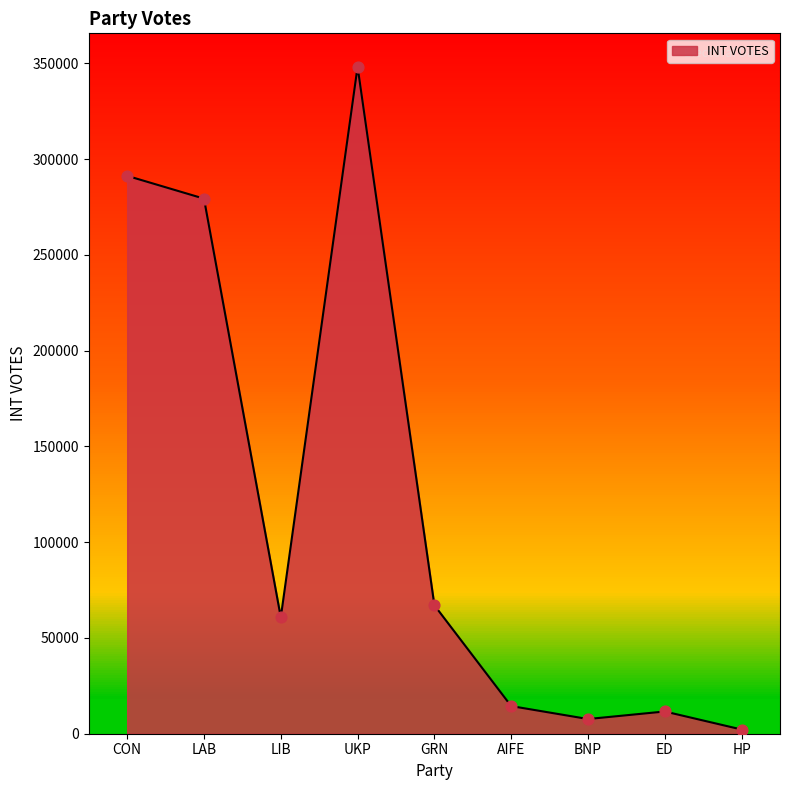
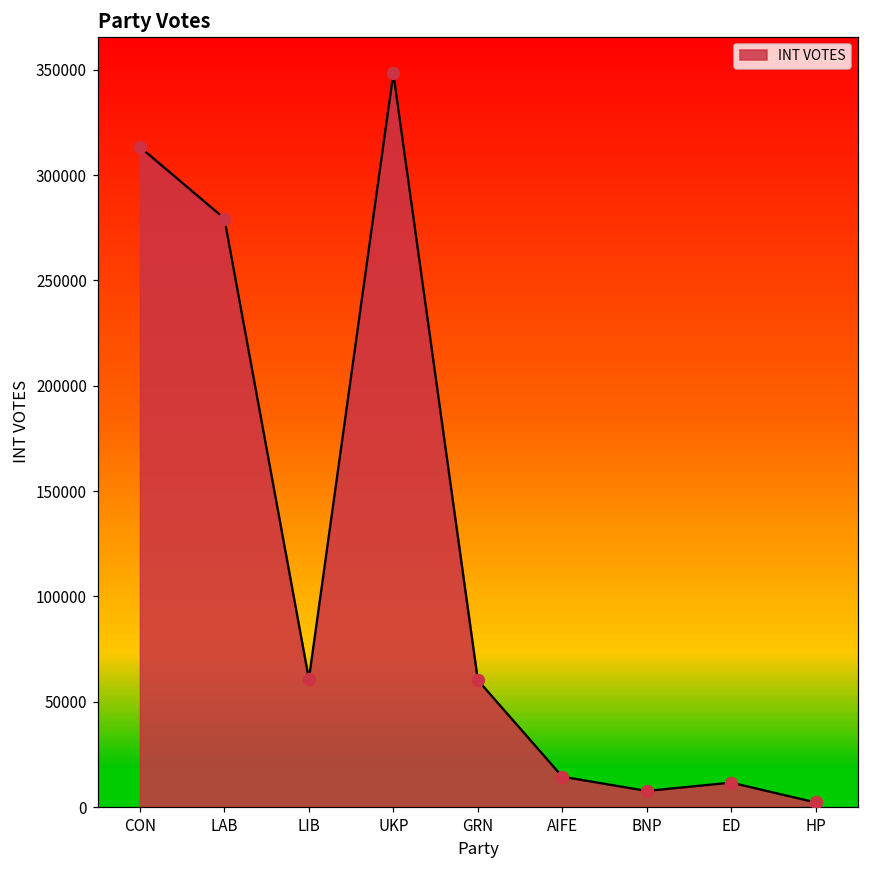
  {
    "INT VOTES": {
-     "CON": 291000,
+     "CON": 313000,
      "LAB": 279000,
      "LIB": 61000,
      "UKP": 348000,
-     "GRN": 67000,
+     "GRN": 60000,
      "AIFE": 14000,
      "BNP": 8000,
      "ED": 12000,
      "HP": 2000
    }
  }
